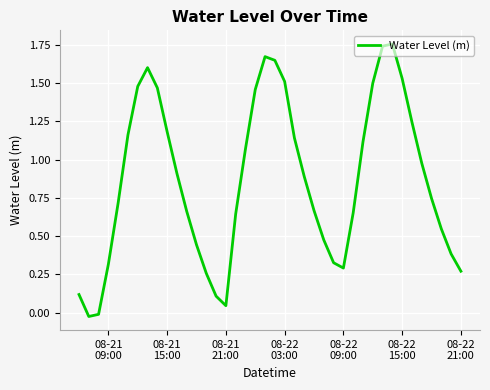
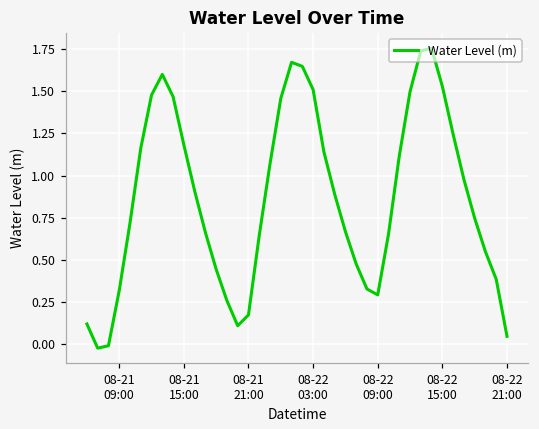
  {
    "08-21 09:00": 0.32,
    "08-21 15:00": 1.18,
-   "08-21 21:00": 0.04,
+   "08-21 21:00": 0.17,
    "08-22 03:00": 1.51,
    "08-22 09:00": 0.29,
    "08-22 15:00": 1.53,
-   "08-22 21:00": 0.27
+   "08-22 21:00": 0.04
  }
